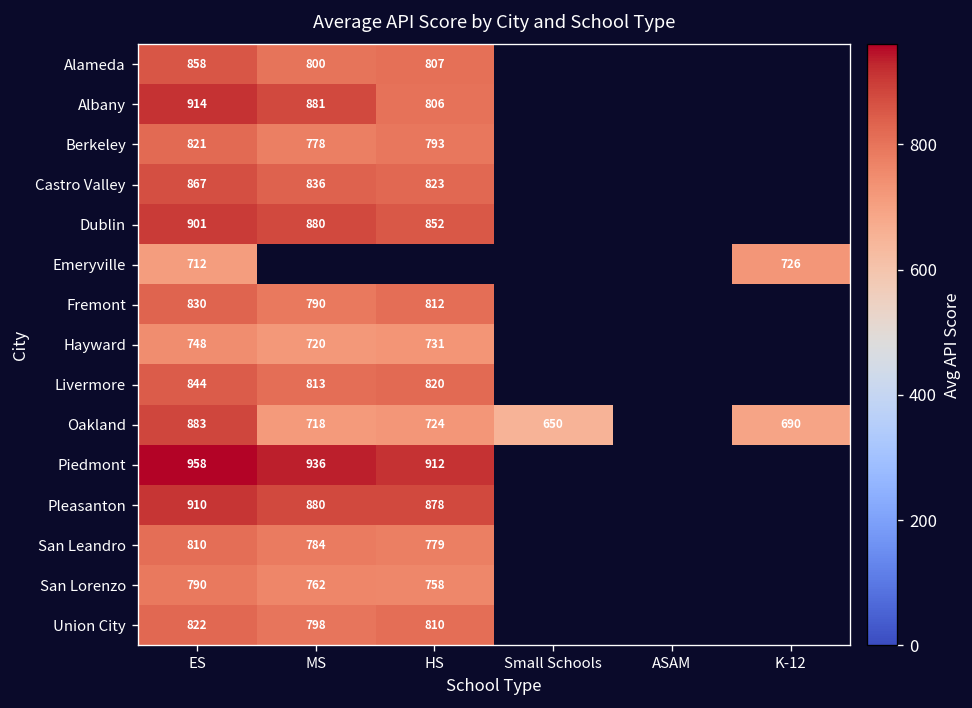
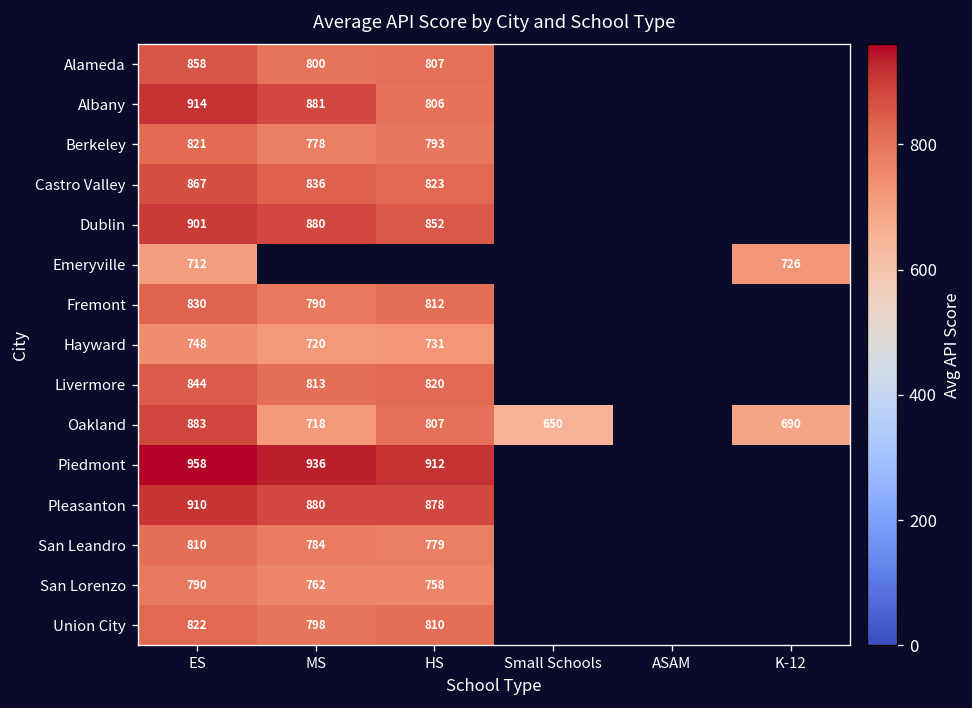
  {
    "Alameda": {
      "ES": 858,
      "MS": 800,
      "HS": 807
    },
    "Albany": {
      "ES": 914,
      "MS": 881,
      "HS": 806
    },
    "Berkeley": {
      "ES": 821,
      "MS": 778,
      "HS": 793
    },
    "Castro Valley": {
      "ES": 867,
      "MS": 836,
      "HS": 823
    },
    "Dublin": {
      "ES": 901,
      "MS": 880,
      "HS": 852
    },
    "Emeryville": {
      "ES": 712,
      "K-12": 726
    },
    "Fremont": {
      "ES": 830,
      "MS": 790,
      "HS": 812
    },
    "Hayward": {
      "ES": 748,
      "MS": 720,
      "HS": 731
    },
    "Livermore": {
      "ES": 844,
      "MS": 813,
      "HS": 820
    },
    "Oakland": {
      "ES": 883,
      "MS": 718,
-     "HS": 724,
+     "HS": 807,
      "Small Schools": 650,
      "K-12": 690
    },
    "Piedmont": {
      "ES": 958,
      "MS": 936,
      "HS": 912
    },
    "Pleasanton": {
      "ES": 910,
      "MS": 880,
      "HS": 878
    },
    "San Leandro": {
      "ES": 810,
      "MS": 784,
      "HS": 779
    },
    "San Lorenzo": {
      "ES": 790,
      "MS": 762,
      "HS": 758
    },
    "Union City": {
      "ES": 822,
      "MS": 798,
      "HS": 810
    }
  }
